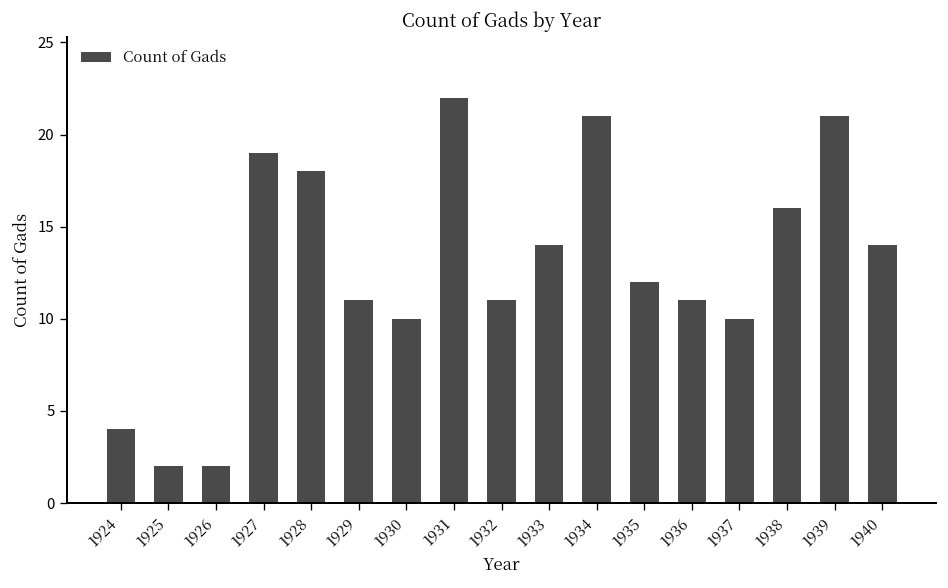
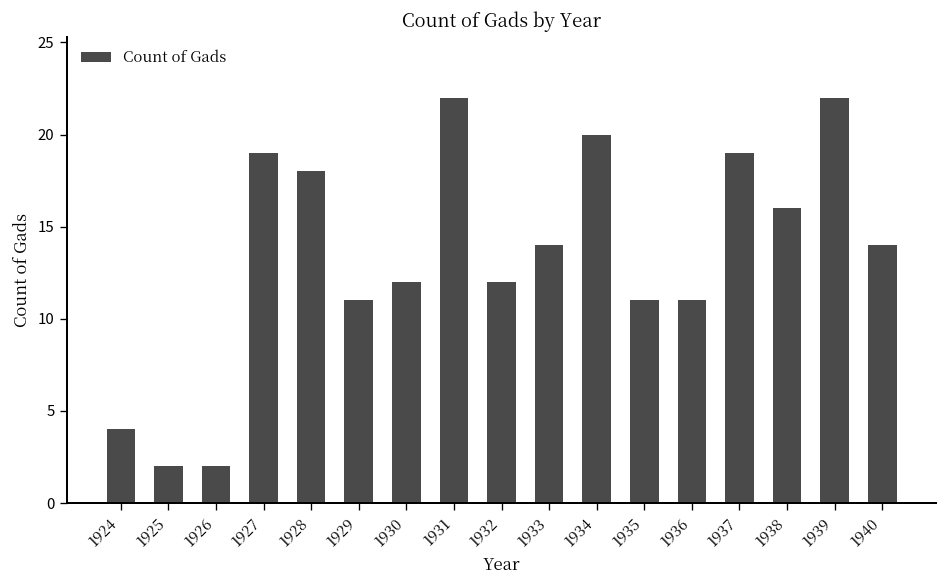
  {
    "1924": 4,
    "1925": 2,
    "1926": 2,
    "1927": 19,
    "1928": 18,
    "1929": 11,
-   "1930": 10,
+   "1930": 12,
    "1931": 22,
-   "1932": 11,
+   "1932": 12,
    "1933": 14,
-   "1934": 21,
-   "1935": 12,
+   "1934": 20,
+   "1935": 11,
    "1936": 11,
-   "1937": 10,
+   "1937": 19,
    "1938": 16,
-   "1939": 21,
+   "1939": 22,
    "1940": 14
  }
